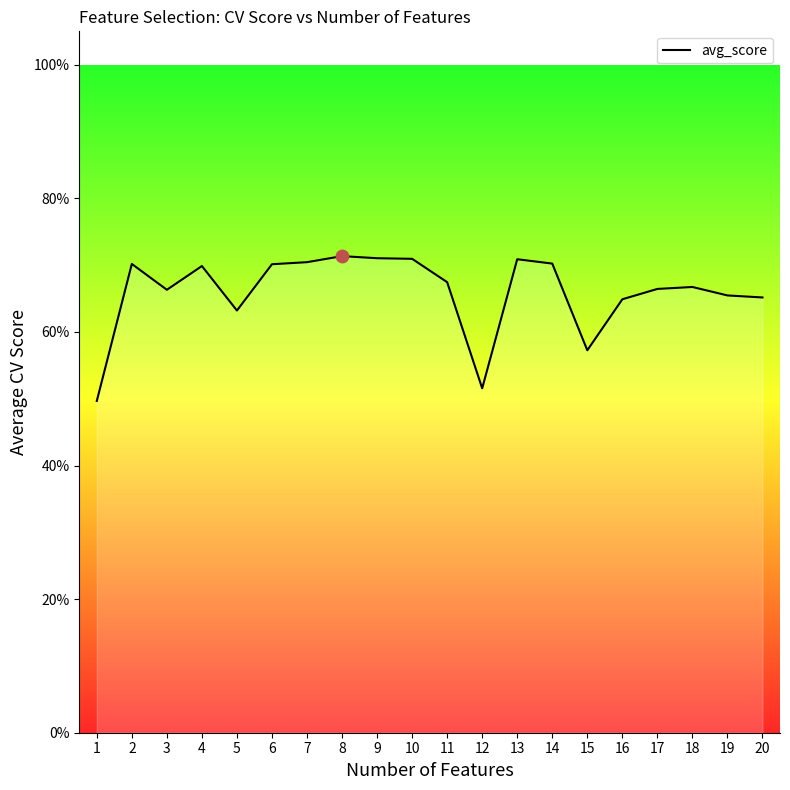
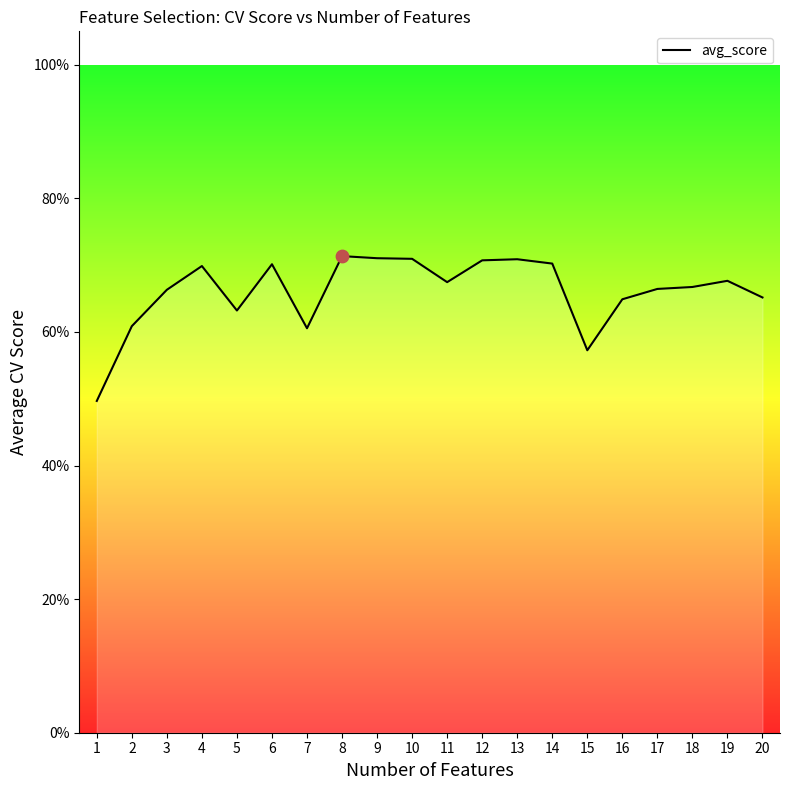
  {
    "avg_score": {
      "1": "50%",
-     "2": "70%",
+     "2": "61%",
      "3": "66%",
      "4": "70%",
      "5": "63%",
      "6": "70%",
-     "7": "70%",
+     "7": "61%",
      "9": "71%",
      "10": "71%",
      "11": "67%",
-     "12": "52%",
+     "12": "71%",
      "13": "71%",
      "14": "70%",
      "15": "57%",
      "16": "65%",
      "17": "66%",
      "18": "67%",
-     "19": "65%",
+     "19": "68%",
      "20": "65%"
    }
  }
